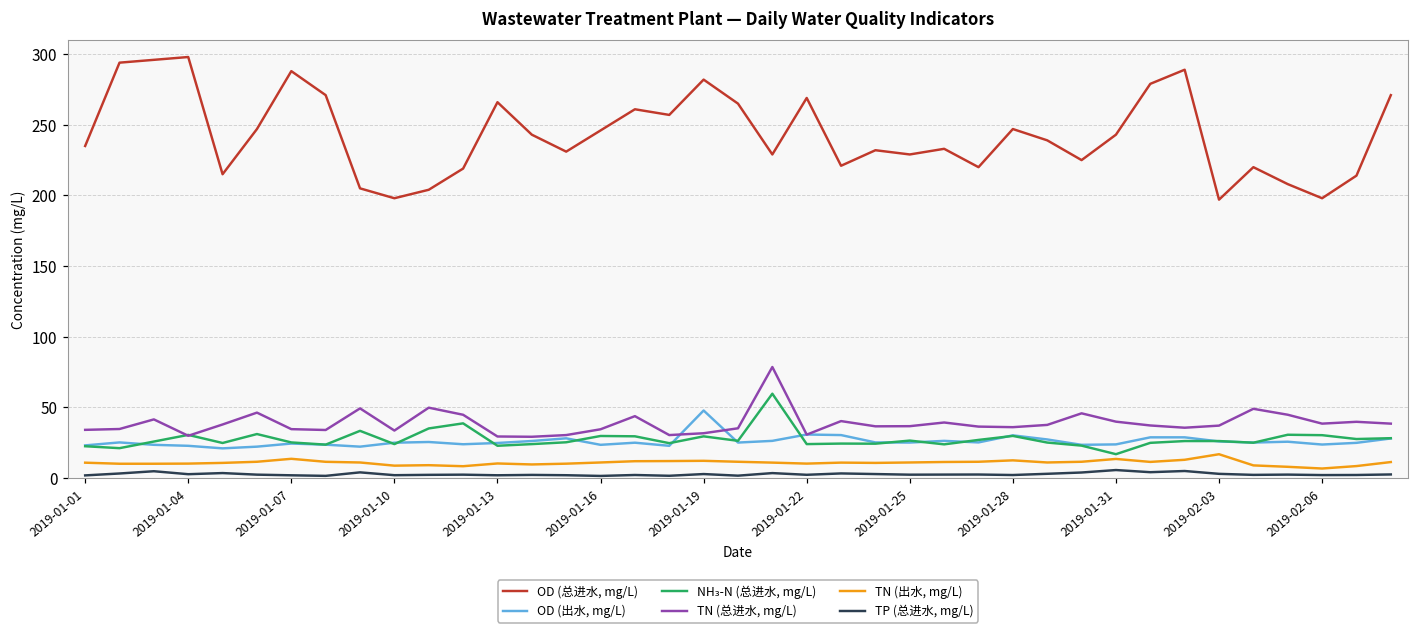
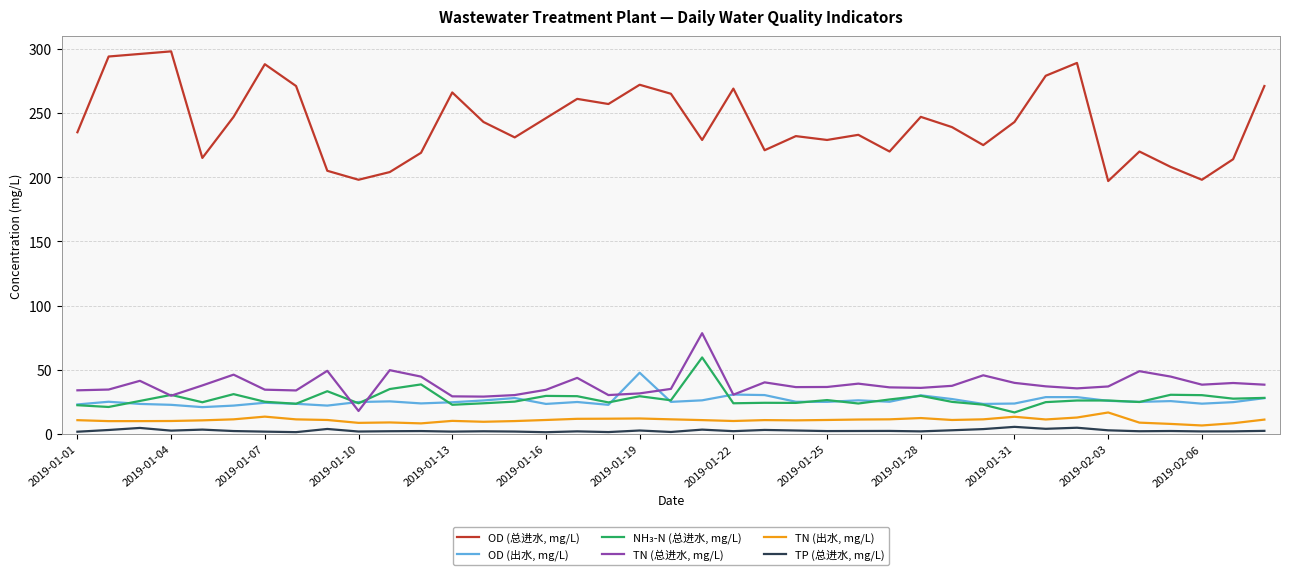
  {
    "OD (总进水, mg/L)": {
      "2019-01-01": 235,
      "2019-01-04": 298,
      "2019-01-07": 288,
      "2019-01-10": 198,
      "2019-01-13": 266,
      "2019-01-16": 246,
-     "2019-01-19": 282,
+     "2019-01-19": 272,
      "2019-01-22": 269,
      "2019-01-25": 229,
      "2019-01-28": 247,
      "2019-01-31": 243,
      "2019-02-03": 197,
      "2019-02-06": 198
    },
    "OD (出水, mg/L)": {
      "2019-01-04": 23,
      "2019-01-16": 23,
      "2019-01-19": 48,
      "2019-01-31": 24,
      "2019-02-06": 24
    },
    "NH₃-N (总进水, mg/L)": {
      "2019-01-16": 30,
      "2019-01-19": 29,
      "2019-01-22": 24,
      "2019-01-31": 17,
      "2019-02-06": 30
    },
    "TN (总进水, mg/L)": {
      "2019-01-01": 34,
      "2019-01-07": 35,
-     "2019-01-10": 34,
+     "2019-01-10": 18,
      "2019-01-13": 29,
      "2019-01-16": 34,
      "2019-01-19": 32,
      "2019-01-25": 37,
      "2019-01-28": 36,
      "2019-01-31": 40,
      "2019-02-03": 37,
      "2019-02-06": 38
    },
    "TN (出水, mg/L)": {
      "2019-01-01": 11,
      "2019-01-04": 10,
      "2019-01-07": 14,
      "2019-01-10": 9,
      "2019-01-13": 10,
      "2019-01-16": 11,
      "2019-01-19": 12,
      "2019-01-22": 10,
      "2019-01-25": 11,
      "2019-01-28": 12,
      "2019-01-31": 13,
      "2019-02-03": 17,
      "2019-02-06": 7
    },
    "TP (总进水, mg/L)": {
      "2019-01-01": 2,
      "2019-01-04": 3,
      "2019-01-07": 2,
      "2019-01-10": 2,
      "2019-01-13": 2,
      "2019-01-16": 1,
      "2019-01-19": 3,
      "2019-01-22": 2,
      "2019-01-25": 2,
      "2019-01-28": 2,
      "2019-01-31": 6,
      "2019-02-03": 3,
      "2019-02-06": 2
    }
  }
